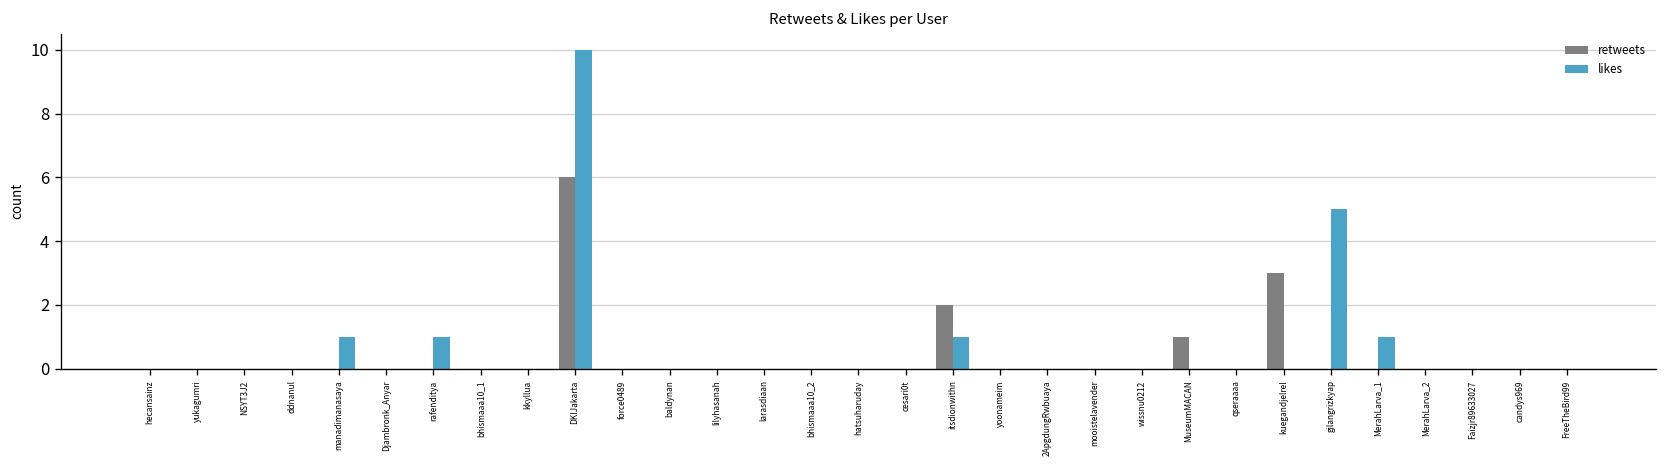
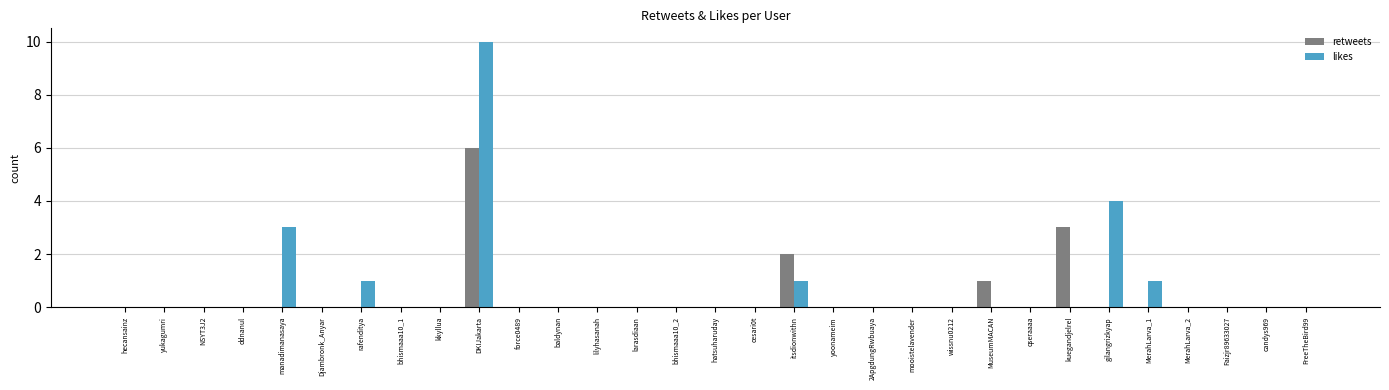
  {
    "retweets": {
      "hecansainz": 0,
      "yukagumri": 0,
      "NSYT3J2": 0,
      "ddnanul": 0,
      "manadimanasaya": 0,
      "Djambronk_Anyar": 0,
      "rafenditya": 0,
      "bhismaaa10_1": 0,
      "kkyllua": 0,
      "DKIJakarta": 6,
      "force0489": 0,
      "baldynan": 0,
      "lilyhasanah": 0,
      "larasdiaan": 0,
      "bhismaaa10_2": 0,
      "hatsuharuday": 0,
      "cesari0t": 0,
      "itsdionwithn": 2,
      "yoonameim": 0,
      "2ApgdungRwbuaya": 0,
      "mooistelavender": 0,
      "wissnu0212": 0,
      "MuseumMACAN": 1,
      "qseraaaa": 0,
      "kuegandjelrel": 3,
      "gilangrizkyap": 0,
      "MerahLarva_1": 0,
      "MerahLarva_2": 0,
      "Faizjr89633027": 0,
      "candys969": 0,
      "FreeTheBird99": 0
    },
    "likes": {
      "hecansainz": 0,
      "yukagumri": 0,
      "NSYT3J2": 0,
      "ddnanul": 0,
-     "manadimanasaya": 1,
+     "manadimanasaya": 3,
      "Djambronk_Anyar": 0,
      "rafenditya": 1,
      "bhismaaa10_1": 0,
      "kkyllua": 0,
      "DKIJakarta": 10,
      "force0489": 0,
      "baldynan": 0,
      "lilyhasanah": 0,
      "larasdiaan": 0,
      "bhismaaa10_2": 0,
      "hatsuharuday": 0,
      "cesari0t": 0,
      "itsdionwithn": 1,
      "yoonameim": 0,
      "2ApgdungRwbuaya": 0,
      "mooistelavender": 0,
      "wissnu0212": 0,
      "MuseumMACAN": 0,
      "qseraaaa": 0,
      "kuegandjelrel": 0,
-     "gilangrizkyap": 5,
+     "gilangrizkyap": 4,
      "MerahLarva_1": 1,
      "MerahLarva_2": 0,
      "Faizjr89633027": 0,
      "candys969": 0,
      "FreeTheBird99": 0
    }
  }
